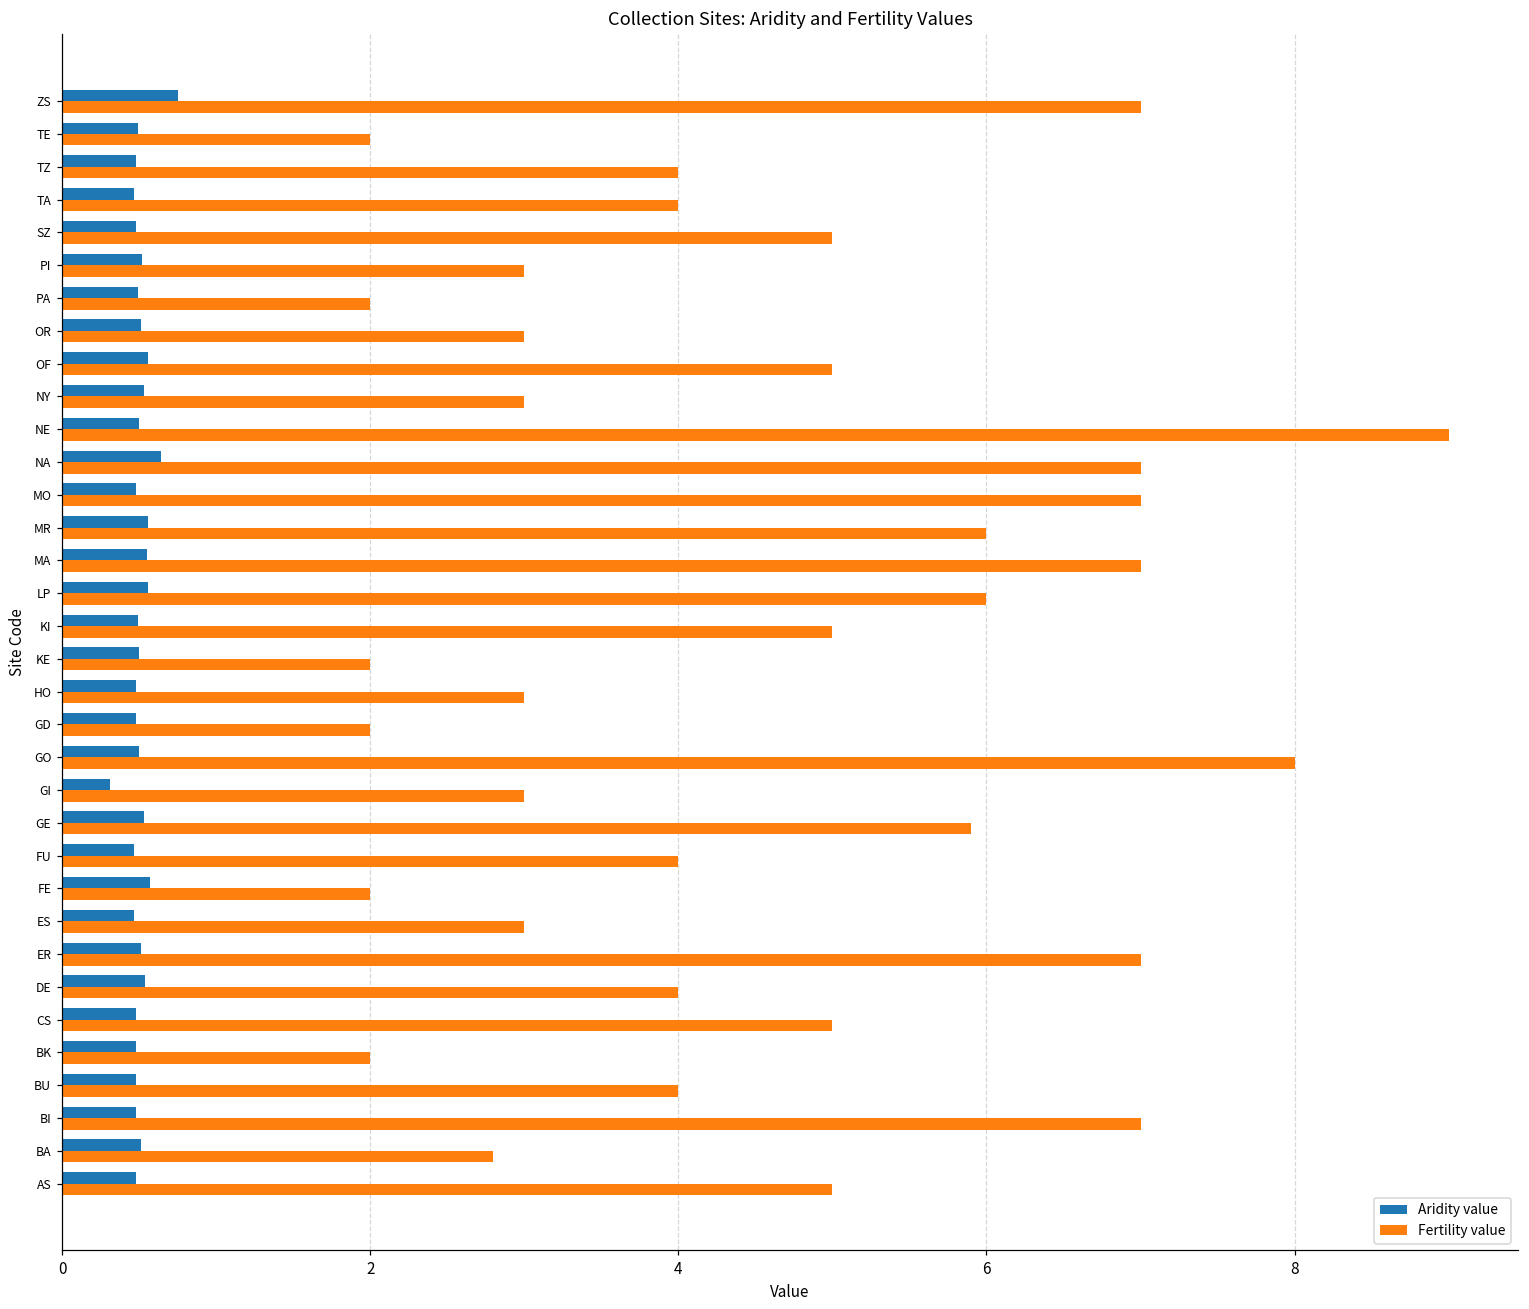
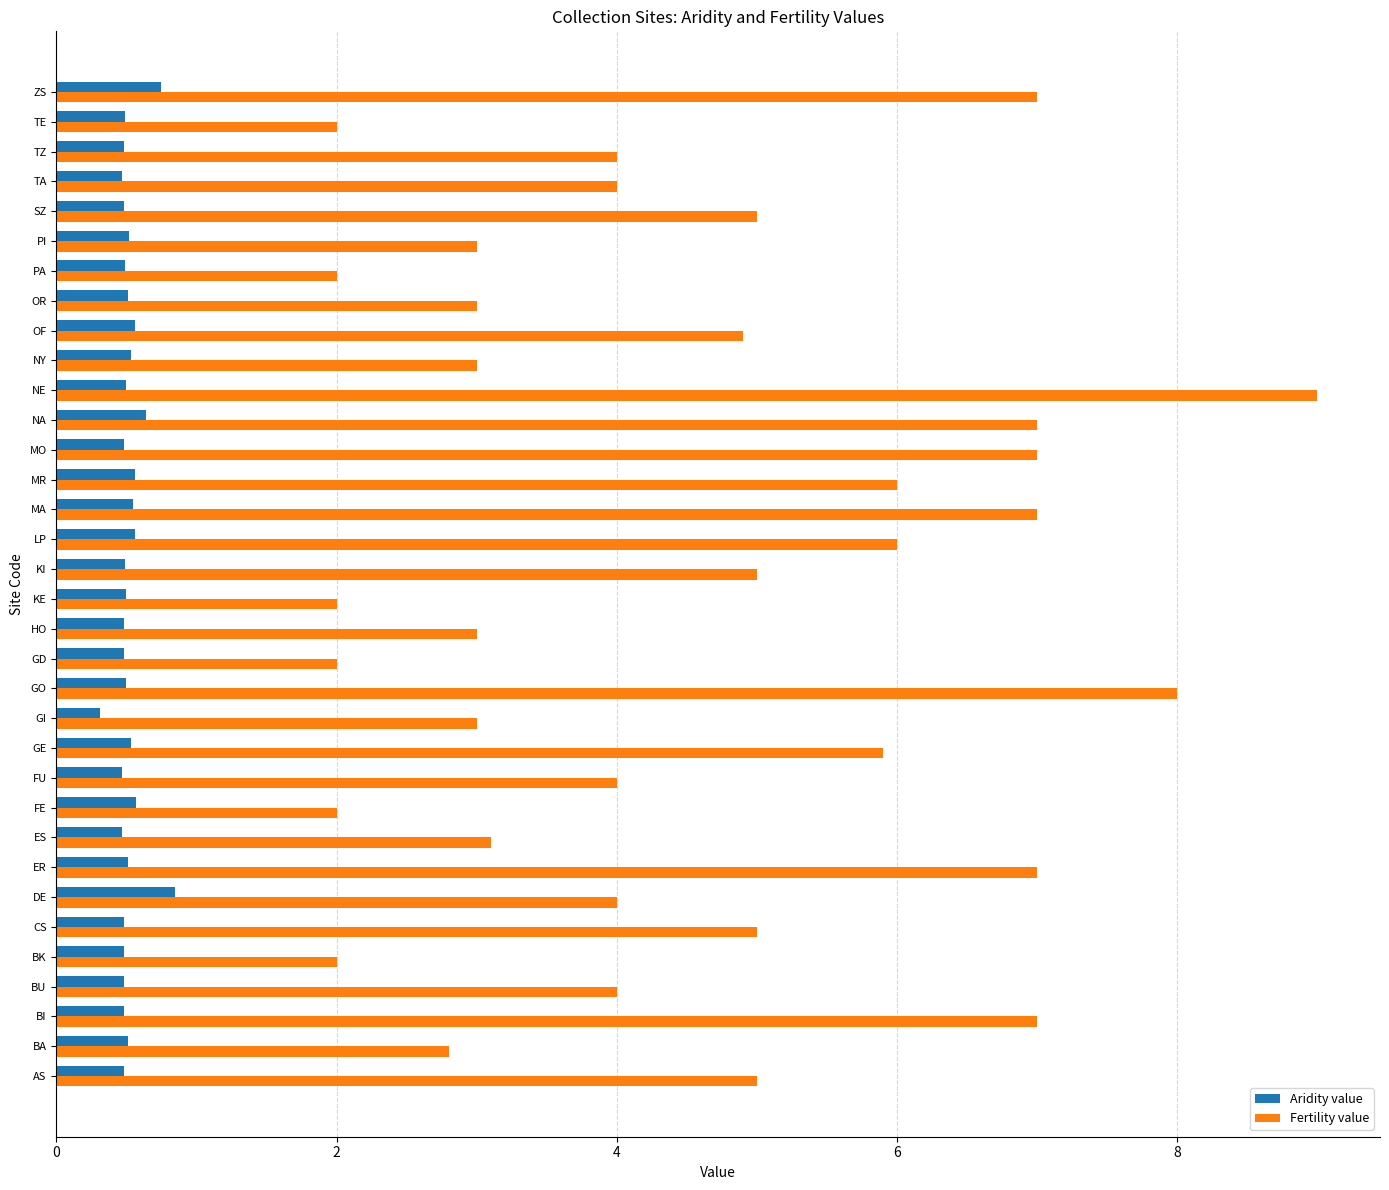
  {
    "Aridity value": {
      "ZS": 0.75,
      "TE": 0.49,
      "TZ": 0.48,
      "TA": 0.47,
      "SZ": 0.48,
      "PI": 0.52,
      "PA": 0.49,
      "OR": 0.51,
      "OF": 0.56,
      "NY": 0.53,
      "NE": 0.50,
      "NA": 0.64,
      "MO": 0.48,
      "MR": 0.56,
      "MA": 0.55,
      "LP": 0.56,
      "KI": 0.49,
      "KE": 0.50,
      "HO": 0.48,
      "GD": 0.48,
      "GO": 0.50,
      "GI": 0.31,
      "GE": 0.53,
      "FU": 0.47,
      "FE": 0.57,
      "ES": 0.47,
      "ER": 0.51,
-     "DE": 0.54,
+     "DE": 0.85,
      "CS": 0.48,
      "BK": 0.48,
      "BU": 0.48,
      "BI": 0.48,
      "BA": 0.51,
      "AS": 0.48
    },
    "Fertility value": {
      "ZS": 7.0,
      "TE": 2.0,
      "TZ": 4.0,
      "TA": 4.0,
      "SZ": 5.0,
      "PI": 3.0,
      "PA": 2.0,
      "OR": 3.0,
-     "OF": 5.0,
+     "OF": 4.9,
      "NY": 3.0,
      "NE": 9.0,
      "NA": 7.0,
      "MO": 7.0,
      "MR": 6.0,
      "MA": 7.0,
      "LP": 6.0,
      "KI": 5.0,
      "KE": 2.0,
      "HO": 3.0,
      "GD": 2.0,
      "GO": 8.0,
      "GI": 3.0,
      "GE": 5.9,
      "FU": 4.0,
      "FE": 2.0,
-     "ES": 3.0,
+     "ES": 3.1,
      "ER": 7.0,
      "DE": 4.0,
      "CS": 5.0,
      "BK": 2.0,
      "BU": 4.0,
      "BI": 7.0,
      "BA": 2.8,
      "AS": 5.0
    }
  }
